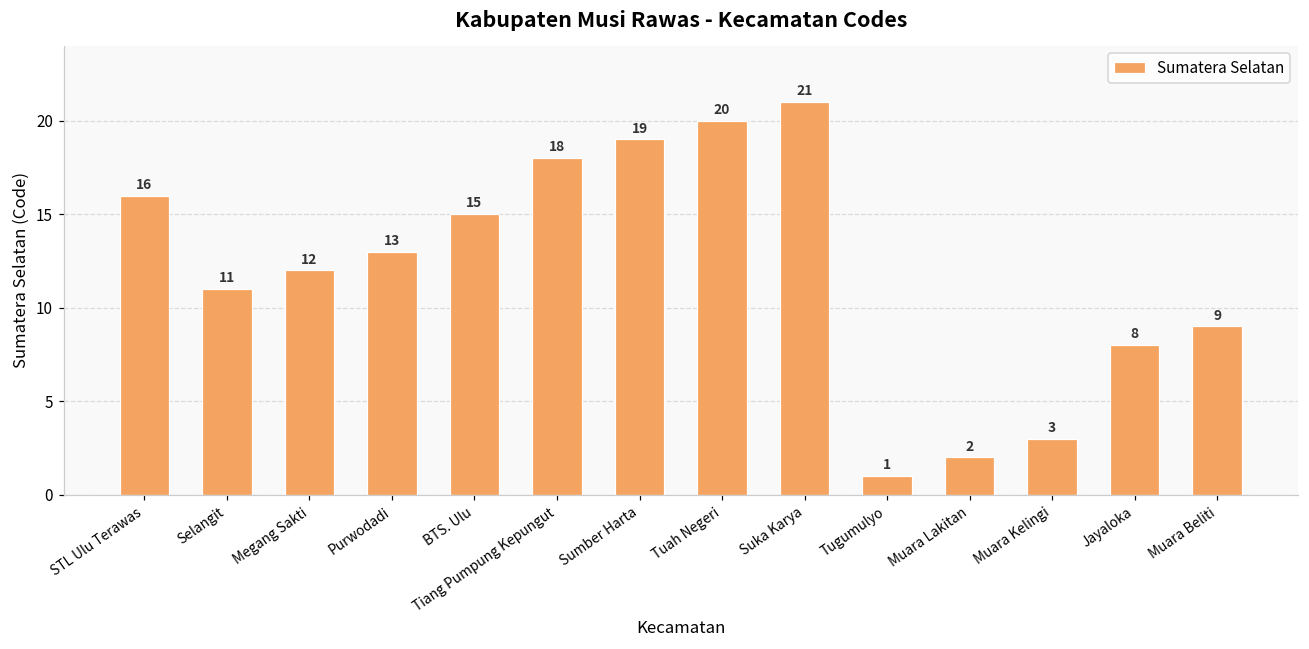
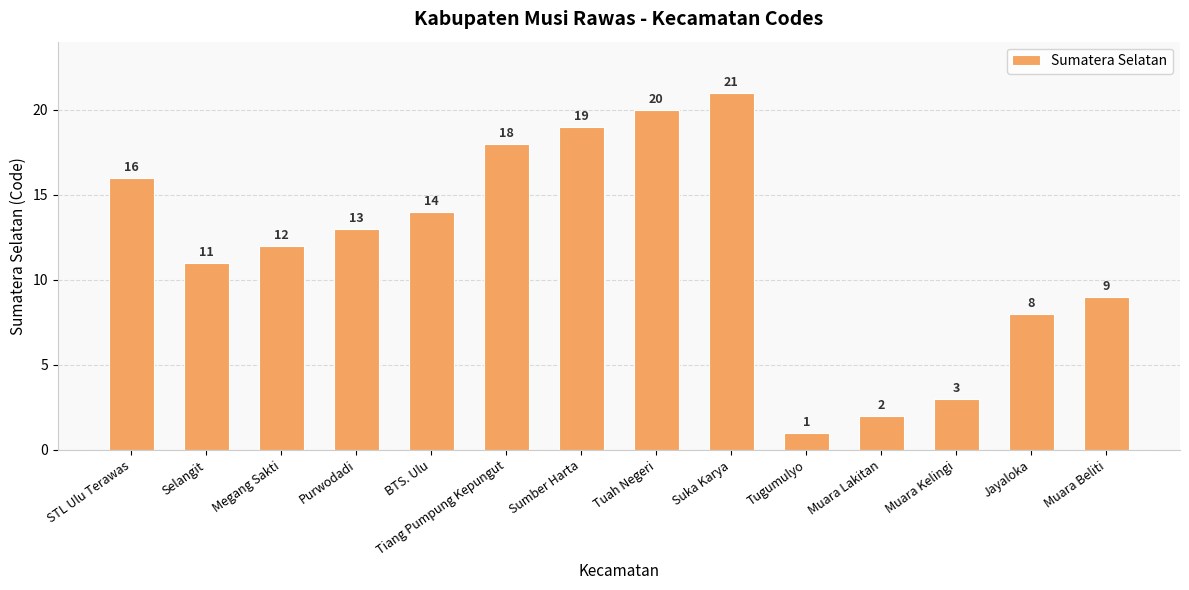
  {
    "STL Ulu Terawas": 16,
    "Selangit": 11,
    "Megang Sakti": 12,
    "Purwodadi": 13,
-   "BTS. Ulu": 15,
+   "BTS. Ulu": 14,
    "Tiang Pumpung Kepungut": 18,
    "Sumber Harta": 19,
    "Tuah Negeri": 20,
    "Suka Karya": 21,
    "Tugumulyo": 1,
    "Muara Lakitan": 2,
    "Muara Kelingi": 3,
    "Jayaloka": 8,
    "Muara Beliti": 9
  }
